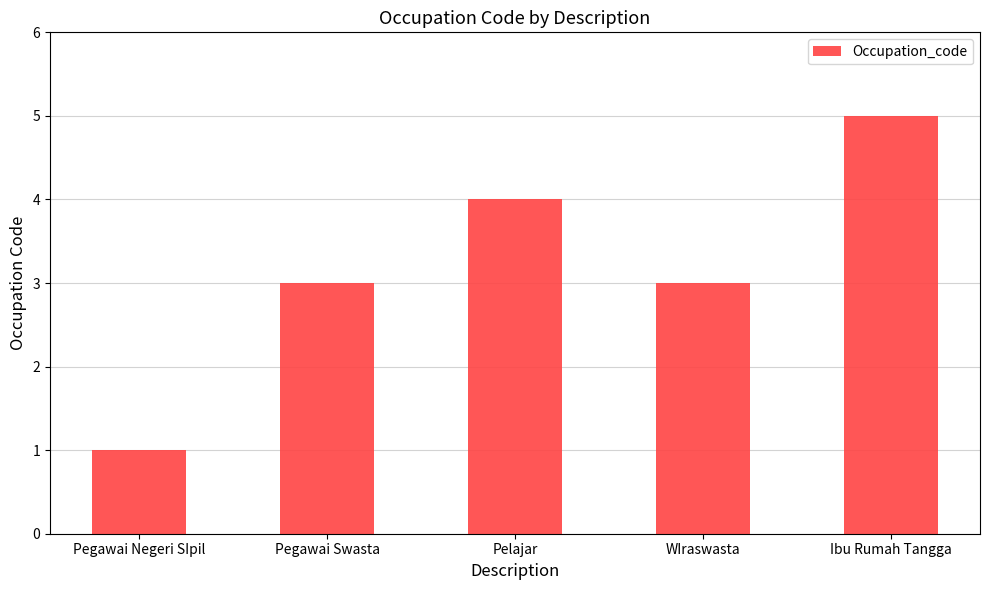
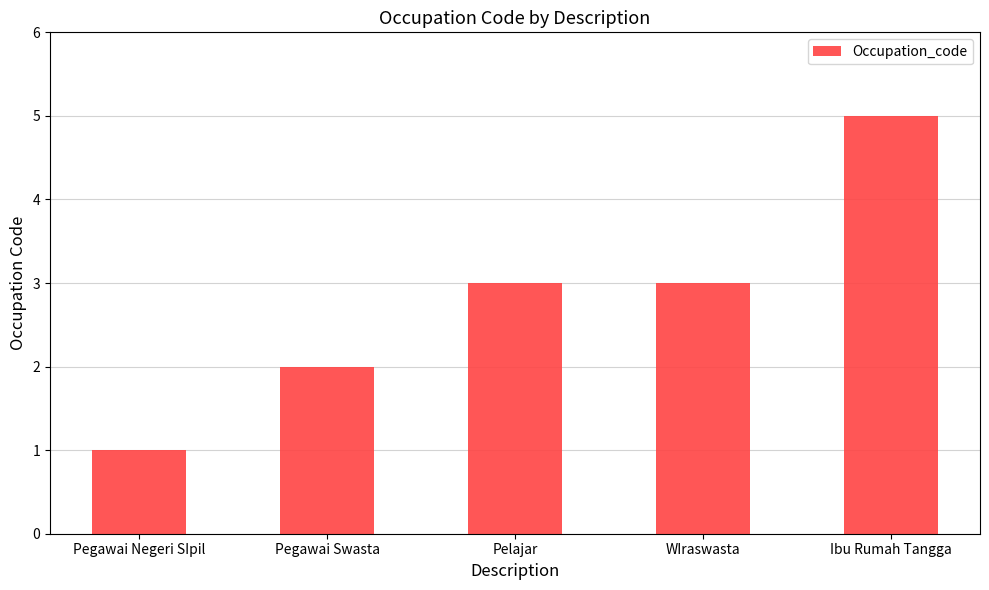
  {
    "Pegawai Negeri SIpil": 1,
-   "Pegawai Swasta": 3,
-   "Pelajar": 4,
+   "Pegawai Swasta": 2,
+   "Pelajar": 3,
    "WIraswasta": 3,
    "Ibu Rumah Tangga": 5
  }
